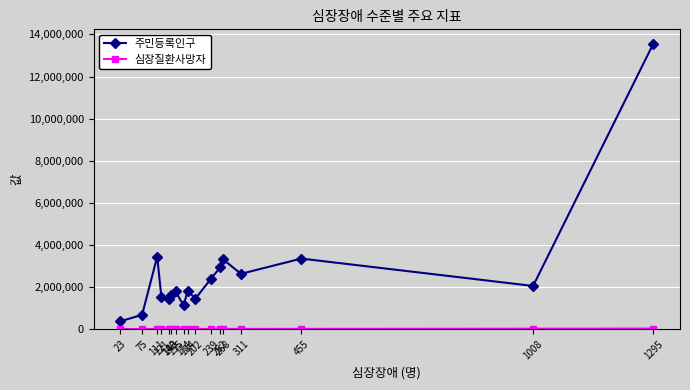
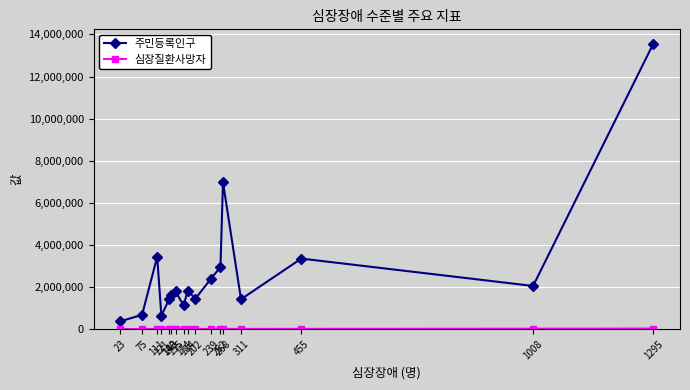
  {
    "주민등록인구": {
      "23": "400,000",
      "75": "700,000",
      "111": "3,400,000",
-     "121": "1,500,000",
+     "121": "600,000",
      "140": "1,400,000",
      "143": "1,600,000",
      "155": "1,800,000",
      "174": "1,100,000",
      "184": "1,800,000",
      "202": "1,400,000",
      "239": "2,400,000",
      "262": "2,900,000",
-     "268": "3,300,000",
-     "311": "2,600,000",
+     "268": "7,000,000",
+     "311": "1,400,000",
      "455": "3,400,000",
      "1008": "2,000,000",
      "1295": "13,600,000"
    },
    "심장질환사망자": {
      "23": "0",
      "75": "0",
      "111": "0",
      "121": "0",
      "140": "0",
      "143": "0",
      "155": "0",
      "174": "0",
      "184": "0",
      "202": "0",
      "239": "0",
      "262": "0",
      "268": "0",
      "311": "0",
      "455": "0",
      "1008": "0",
      "1295": "0"
    }
  }
